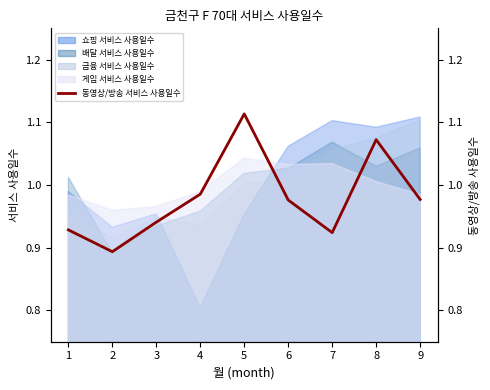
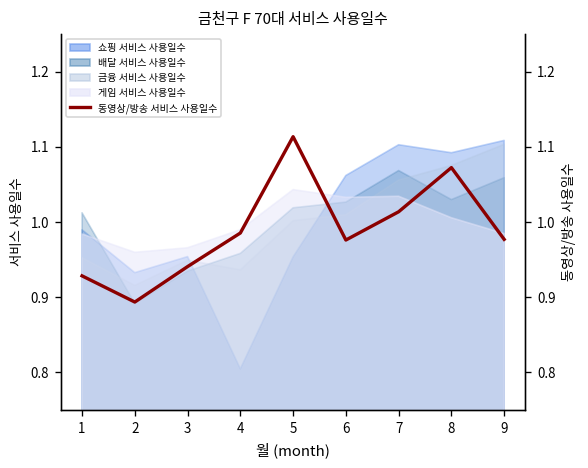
  {
    "동영상/방송 서비스 사용일수": {
      "1": 0.93,
      "2": 0.89,
      "3": 0.94,
      "4": 0.99,
      "5": 1.11,
      "6": 0.98,
-     "7": 0.92,
+     "7": 1.01,
      "8": 1.07,
      "9": 0.98
    }
  }
